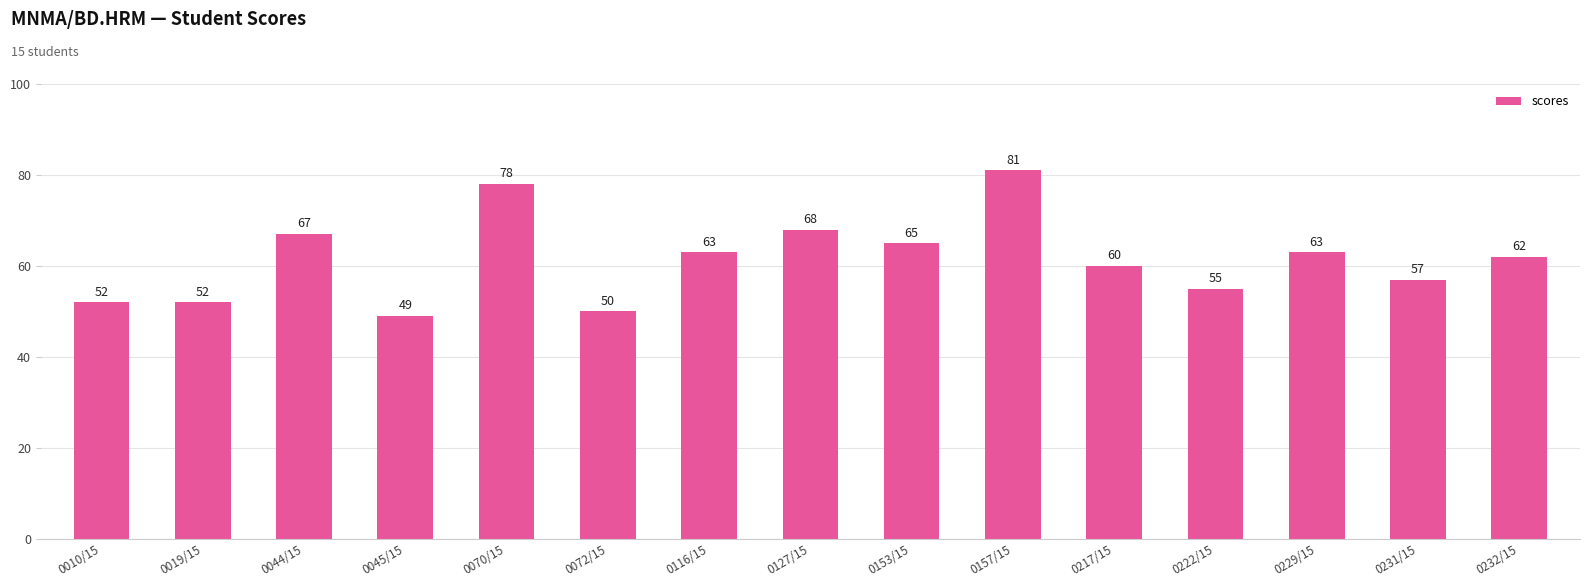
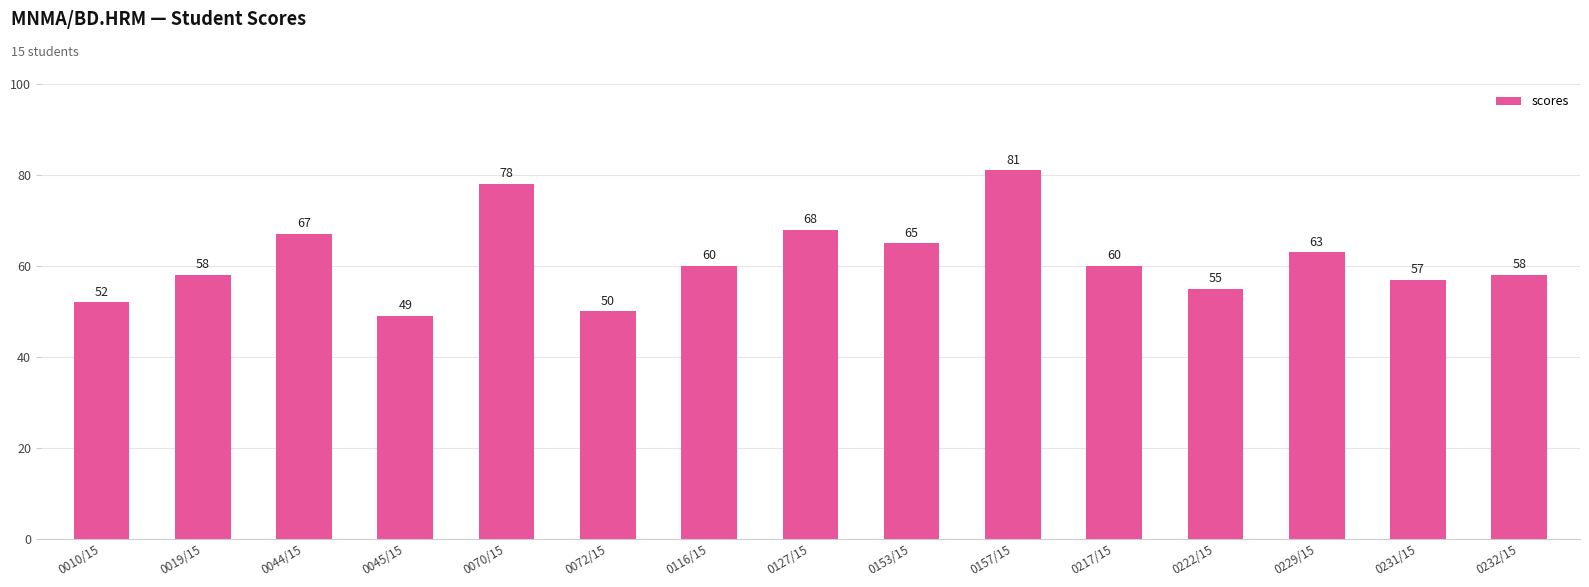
  {
    "0010/15": 52,
-   "0019/15": 52,
+   "0019/15": 58,
    "0044/15": 67,
    "0045/15": 49,
    "0070/15": 78,
    "0072/15": 50,
-   "0116/15": 63,
+   "0116/15": 60,
    "0127/15": 68,
    "0153/15": 65,
    "0157/15": 81,
    "0217/15": 60,
    "0222/15": 55,
    "0229/15": 63,
    "0231/15": 57,
-   "0232/15": 62
+   "0232/15": 58
  }
